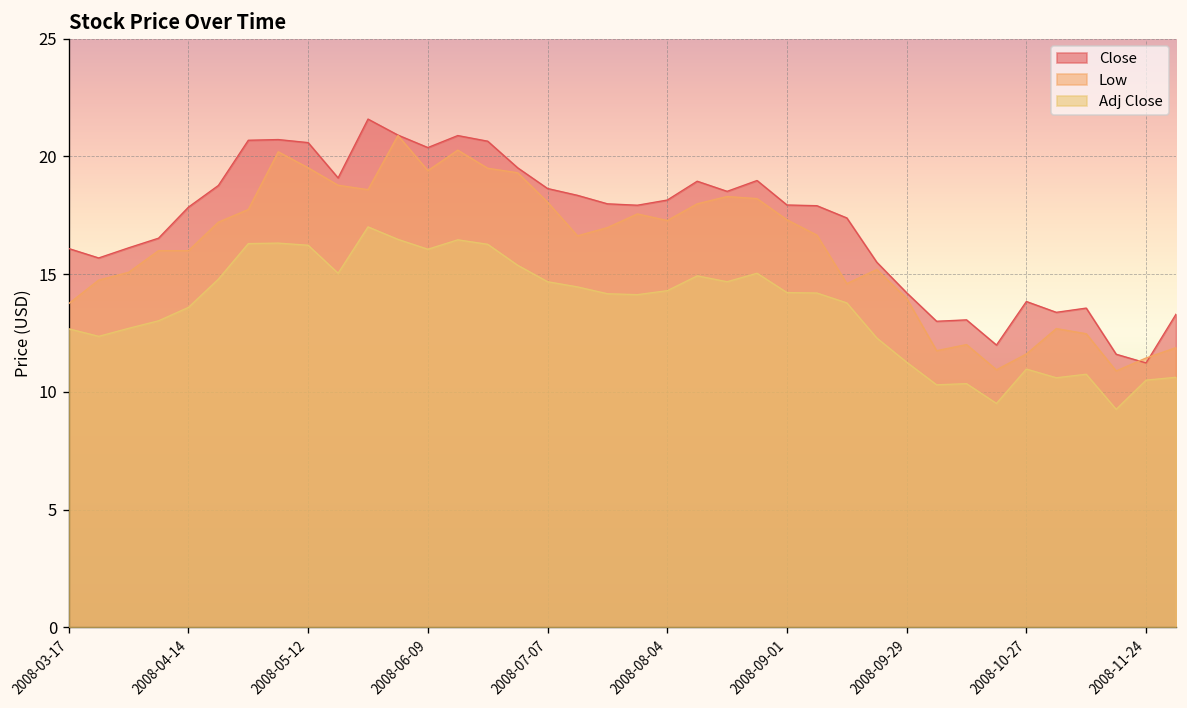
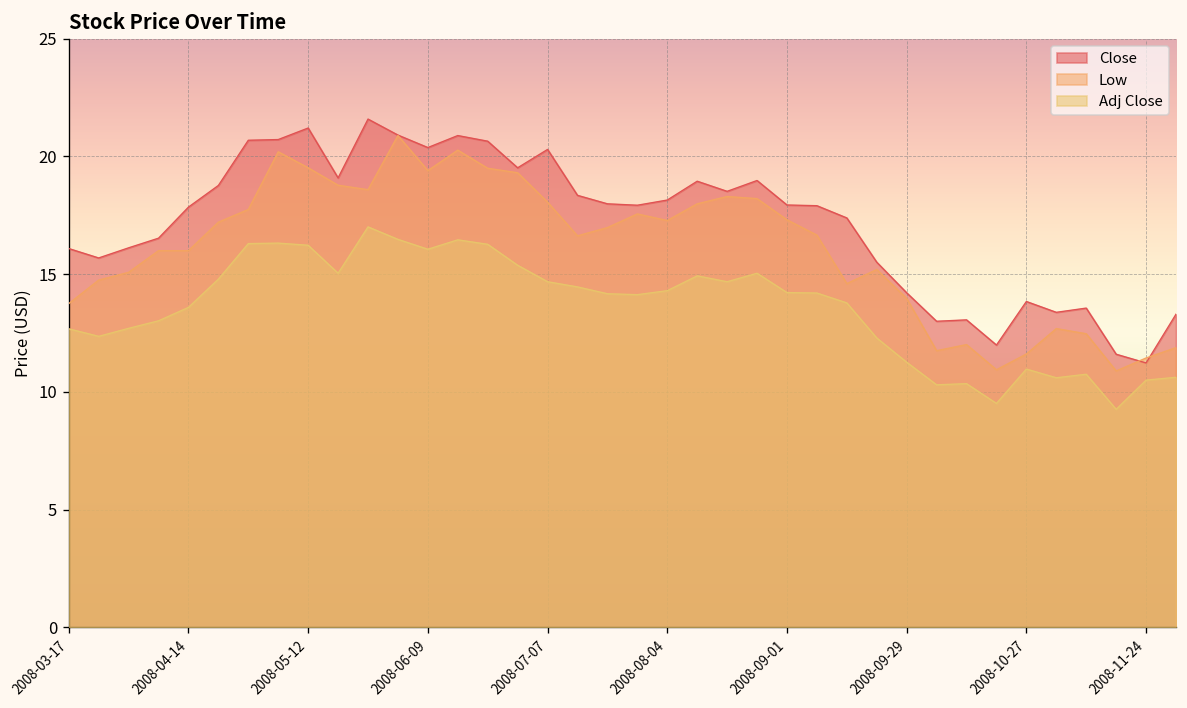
  {
    "Close": {
      "2008-03-17": 16.1,
      "2008-04-14": 17.9,
-     "2008-05-12": 20.6,
+     "2008-05-12": 21.2,
      "2008-06-09": 20.4,
-     "2008-07-07": 18.6,
+     "2008-07-07": 20.3,
      "2008-08-04": 18.2,
      "2008-09-01": 17.9,
      "2008-09-29": 14.2,
      "2008-10-27": 13.8,
      "2008-11-24": 11.2
    }
  }
